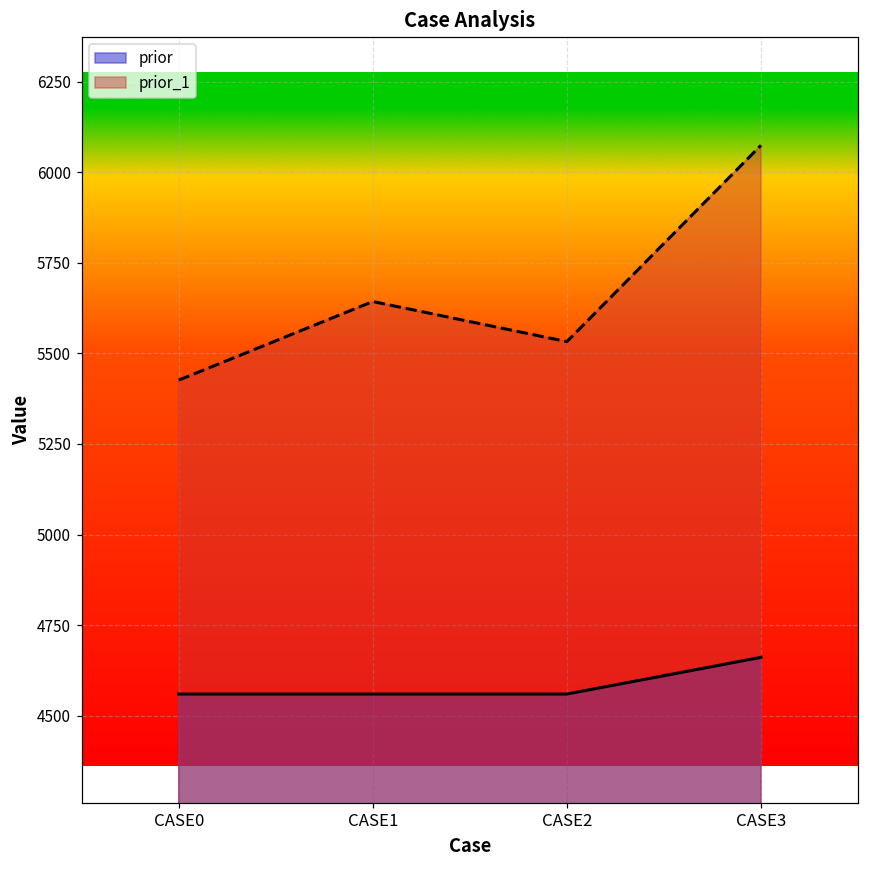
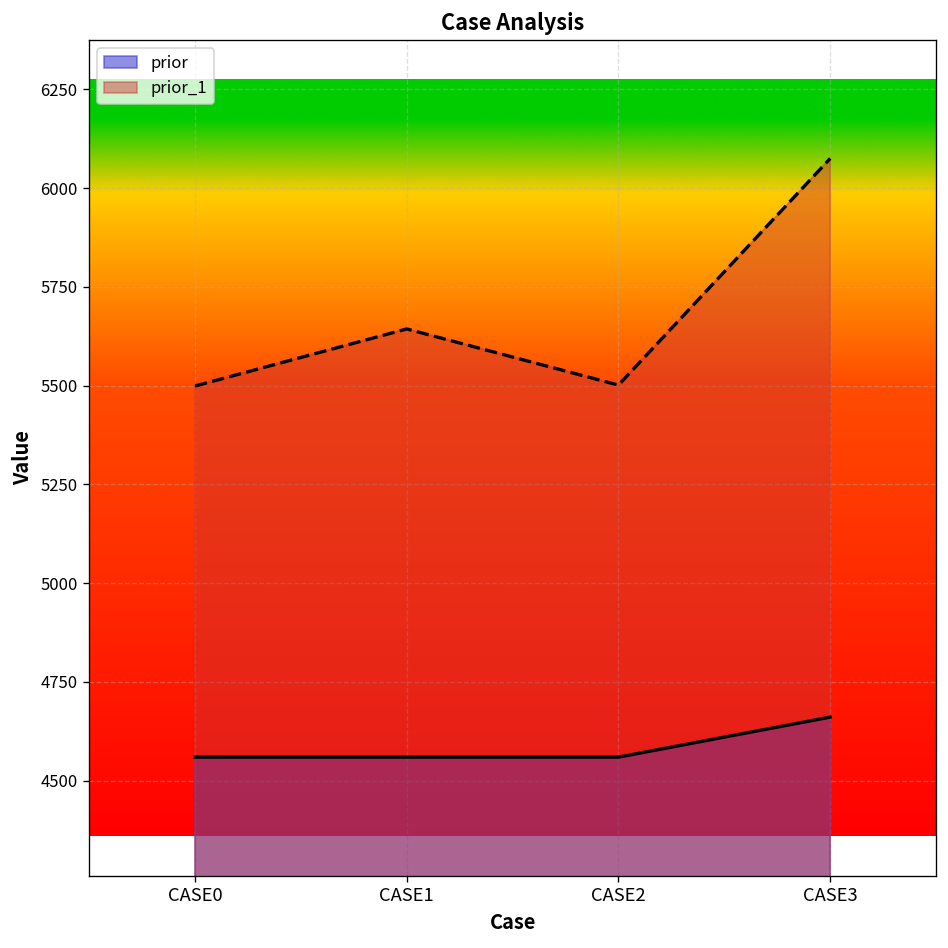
  {
    "prior": {
      "CASE0": 4560,
      "CASE1": 4560,
      "CASE2": 4560,
      "CASE3": 4660
    },
    "prior_1": {
-     "CASE0": 5430,
+     "CASE0": 5500,
      "CASE1": 5640,
-     "CASE2": 5530,
+     "CASE2": 5500,
      "CASE3": 6070
    }
  }
